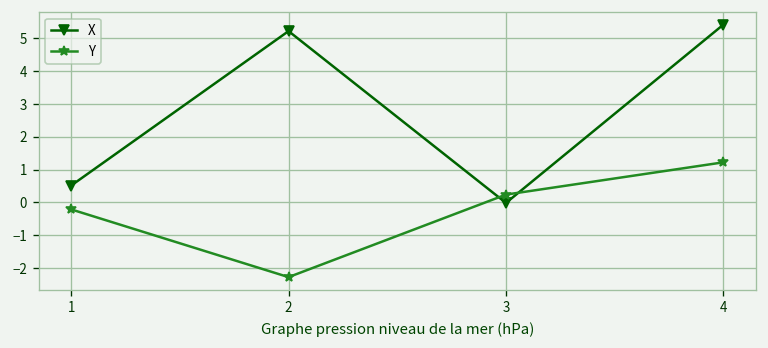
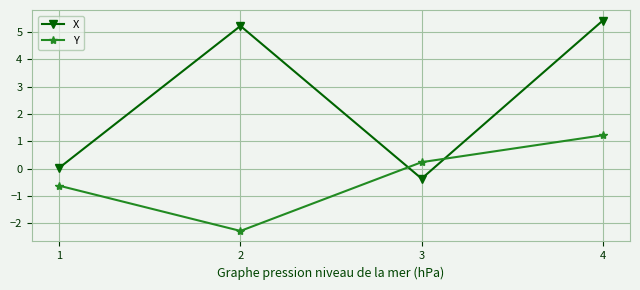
  {
    "X": {
-     "1": 0.5,
+     "1": 0.0,
      "2": 5.2,
-     "3": 0.0,
+     "3": -0.4,
      "4": 5.4
    },
    "Y": {
-     "1": -0.2,
+     "1": -0.6,
      "2": -2.3,
      "3": 0.2,
      "4": 1.2
    }
  }
